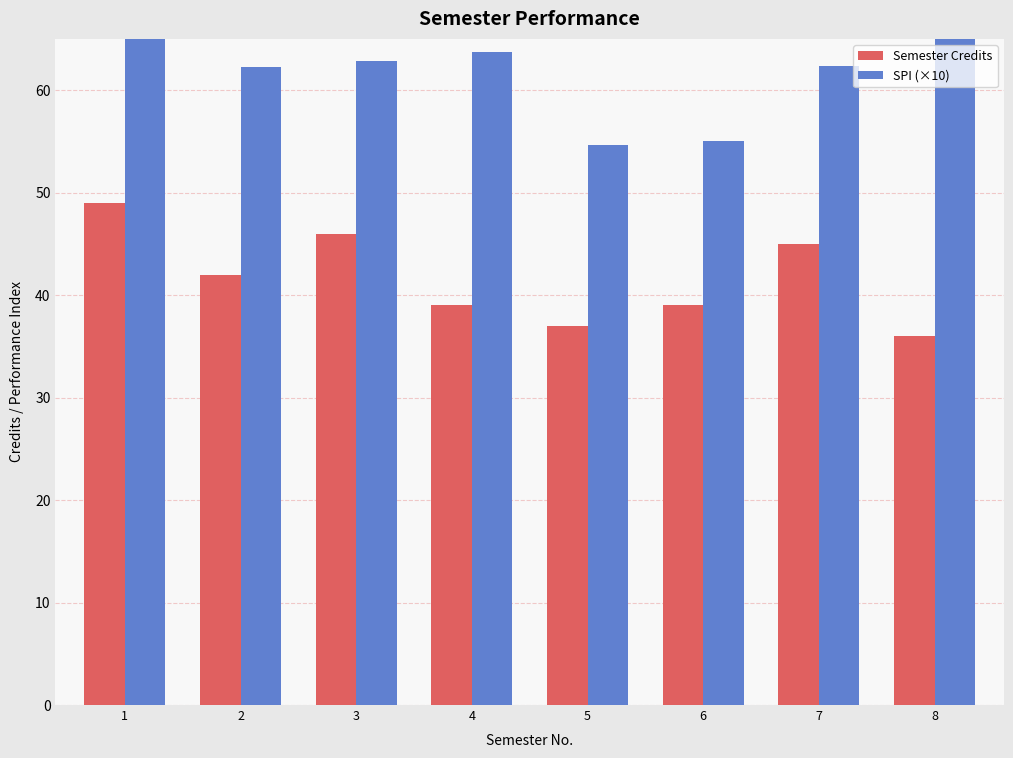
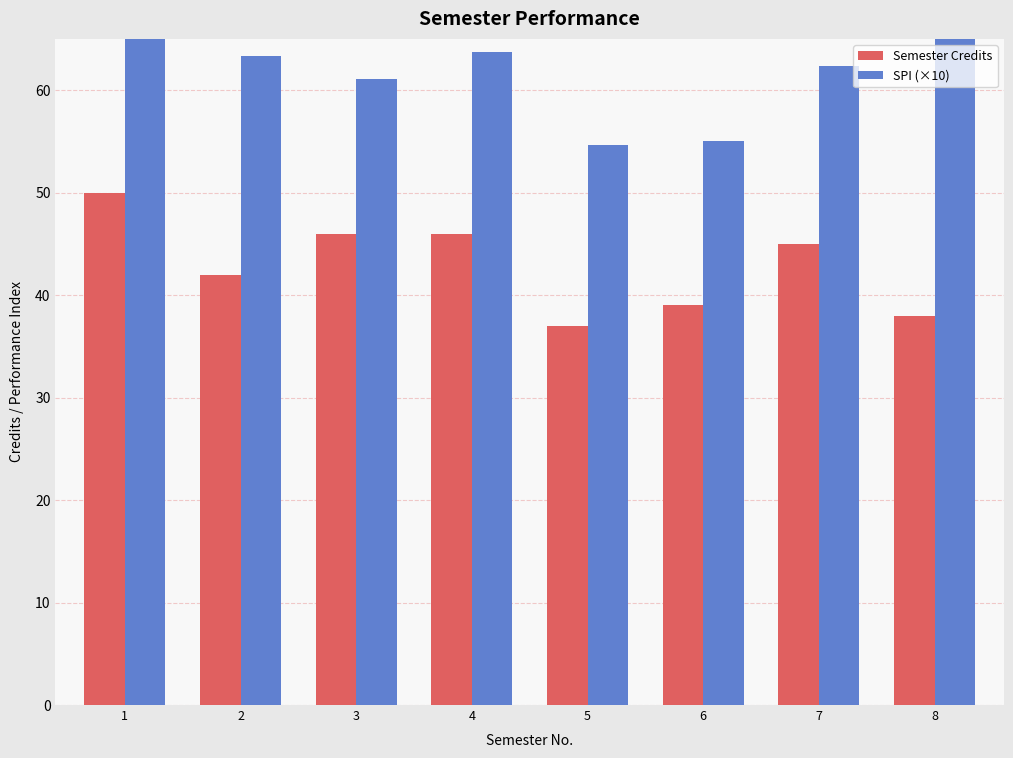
  {
    "Semester Credits": {
-     "1": 49,
+     "1": 50,
      "2": 42,
      "3": 46,
-     "4": 39,
+     "4": 46,
      "5": 37,
      "6": 39,
      "7": 45,
-     "8": 36
+     "8": 38
    },
    "SPI (×10)": {
-     "2": 62.3,
-     "3": 62.8,
+     "2": 63.3,
+     "3": 61.1,
      "4": 63.7,
      "5": 54.6,
      "6": 55.0,
      "7": 62.4
    }
  }
